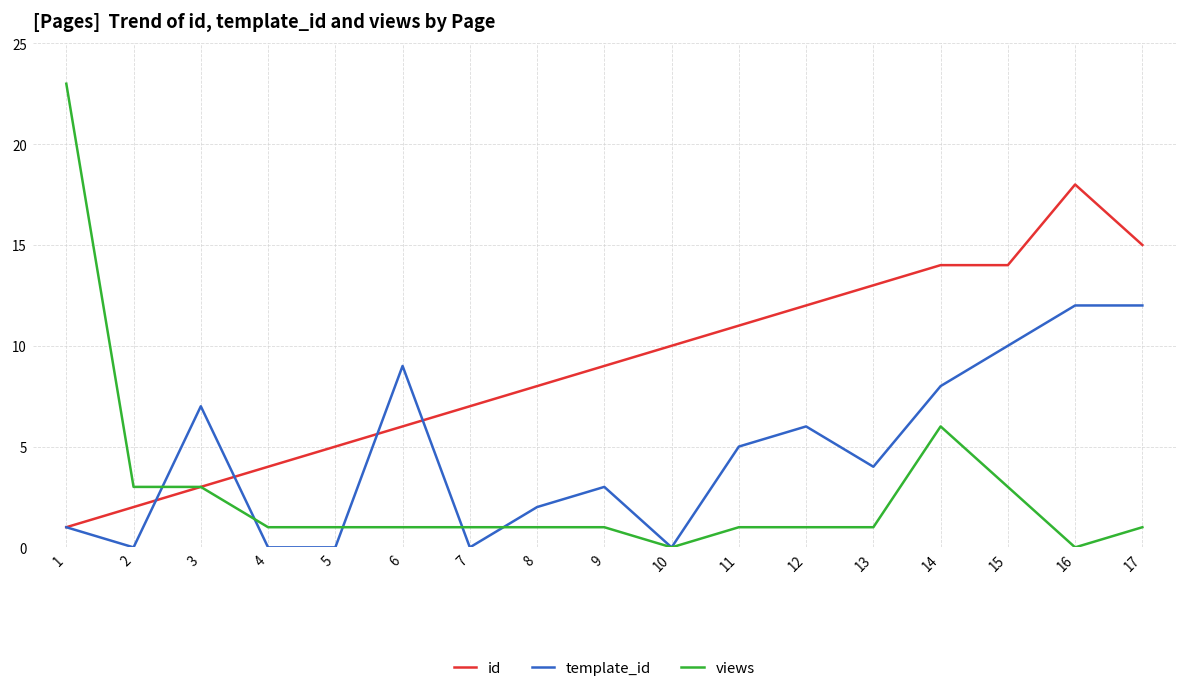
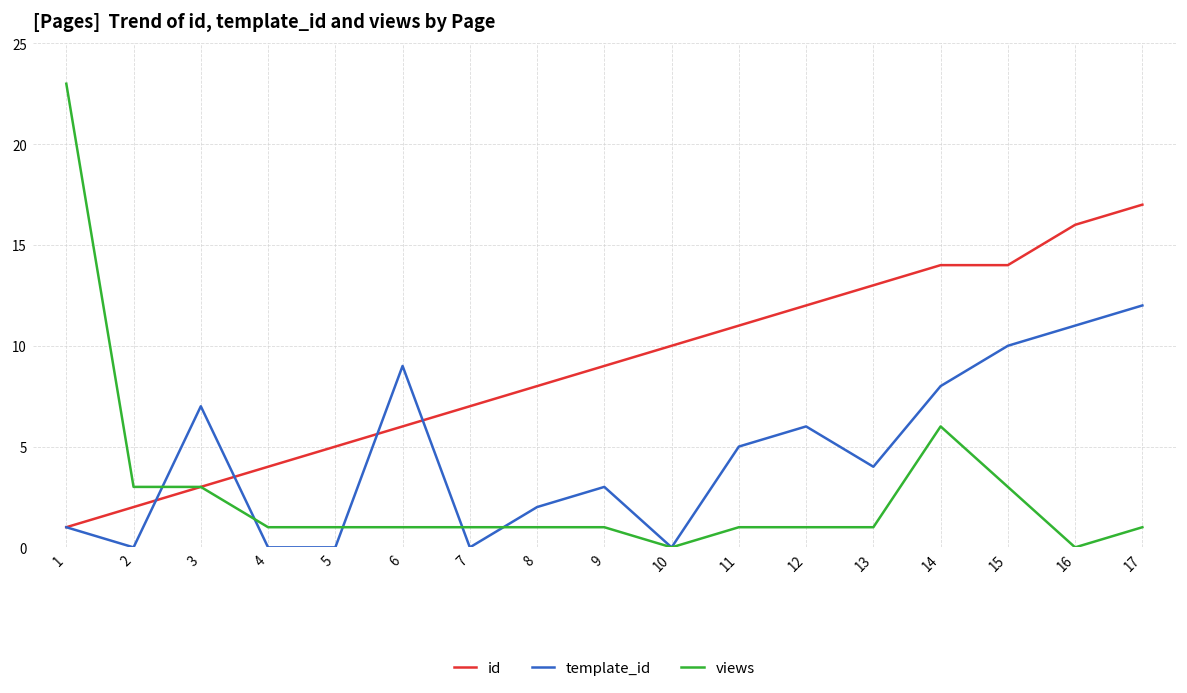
  {
    "id": {
      "2": 2,
      "4": 4,
      "5": 5,
      "6": 6,
      "7": 7,
      "8": 8,
      "9": 9,
      "10": 10,
      "11": 11,
      "12": 12,
      "13": 13,
      "14": 14,
      "15": 14,
-     "16": 18,
-     "17": 15
+     "16": 16,
+     "17": 17
    },
    "template_id": {
      "2": 0,
      "3": 7,
      "4": 0,
      "5": 0,
      "6": 9,
      "7": 0,
      "8": 2,
      "9": 3,
      "11": 5,
      "12": 6,
      "13": 4,
      "14": 8,
      "15": 10,
-     "16": 12,
+     "16": 11,
      "17": 12
    },
    "views": {
      "1": 23,
      "2": 3,
      "4": 1,
      "5": 1,
      "6": 1,
      "7": 1,
      "8": 1,
      "9": 1,
      "11": 1,
      "12": 1,
      "13": 1,
      "14": 6,
      "15": 3,
      "16": 0,
      "17": 1
    }
  }
